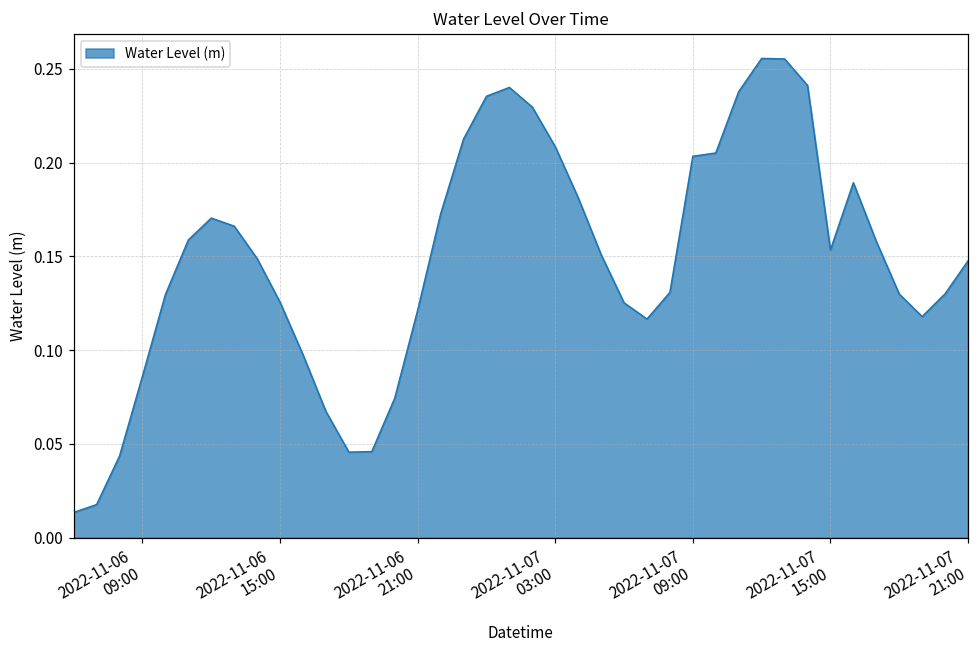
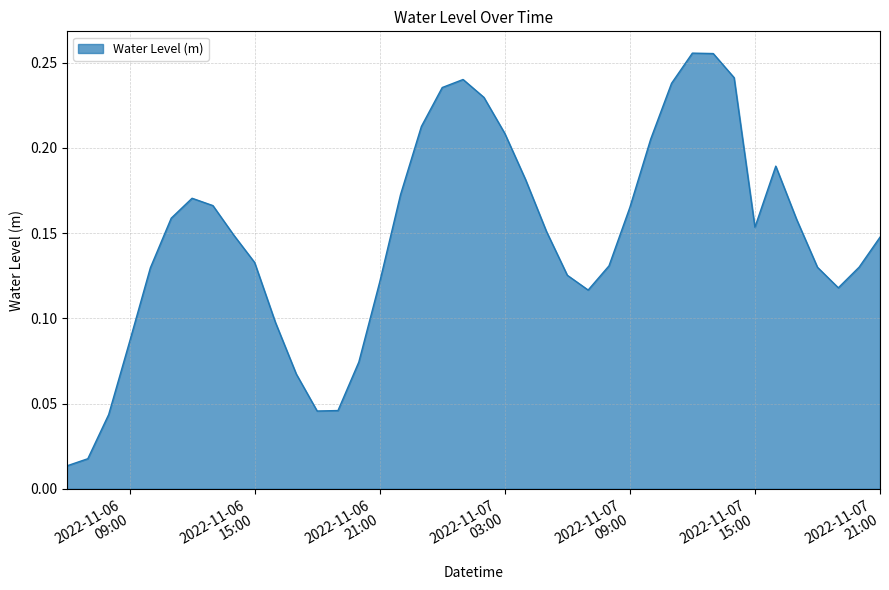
  {
    "2022-11-06 09:00": 0.086,
-   "2022-11-06 15:00": 0.126,
+   "2022-11-06 15:00": 0.133,
    "2022-11-06 21:00": 0.121,
    "2022-11-07 03:00": 0.208,
-   "2022-11-07 09:00": 0.203,
+   "2022-11-07 09:00": 0.165,
    "2022-11-07 15:00": 0.153,
    "2022-11-07 21:00": 0.148
  }
